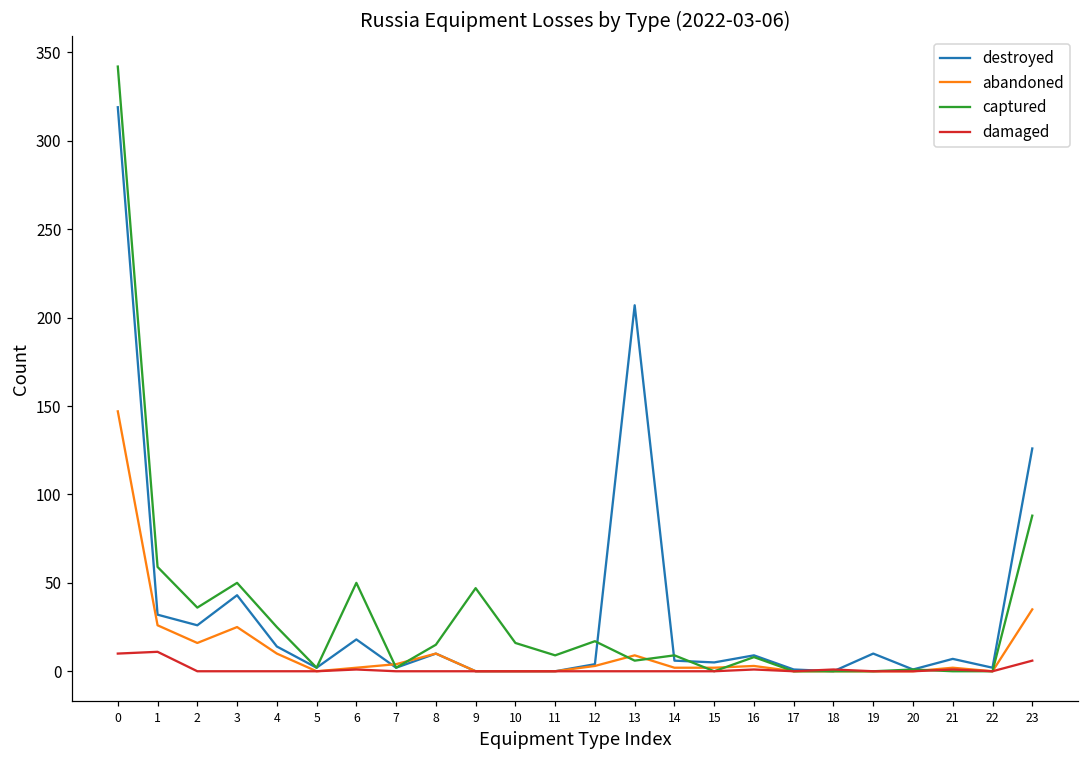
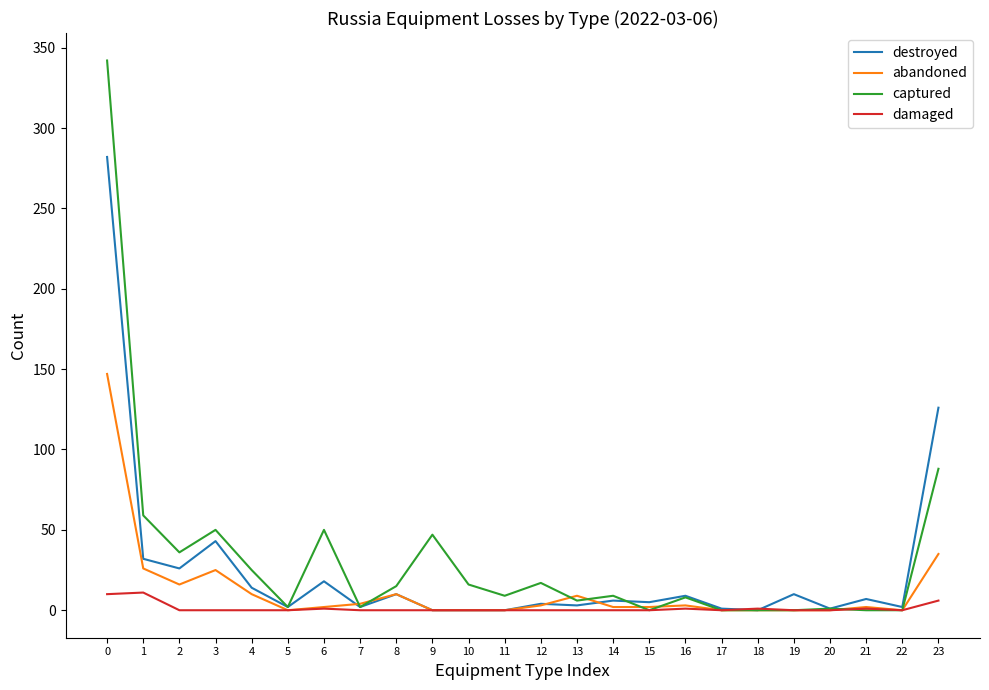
  {
    "destroyed": {
-     "0": 319,
+     "0": 282,
      "1": 32,
      "2": 26,
      "3": 43,
      "4": 14,
      "6": 18,
-     "13": 207,
+     "13": 3,
      "14": 6,
      "15": 5,
      "19": 10,
      "21": 7,
      "22": 2,
      "23": 126
    },
    "abandoned": {
      "0": 147,
      "1": 26,
      "2": 16,
      "3": 25,
      "4": 10,
      "7": 4,
      "13": 9,
      "14": 2,
      "15": 2,
      "16": 3,
      "23": 35
    },
    "captured": {
      "0": 342,
      "1": 59,
      "2": 36,
      "3": 50,
      "4": 25,
      "6": 50,
      "8": 15,
      "9": 47,
      "10": 16,
      "11": 9,
      "12": 17,
      "13": 6,
      "14": 9,
      "23": 88
    },
    "damaged": {
      "0": 10,
      "1": 11,
      "2": 0,
      "3": 0,
      "4": 0,
      "7": 0,
      "8": 0,
      "12": 0,
      "13": 0,
      "14": 0,
      "16": 1,
      "23": 6
    }
  }
